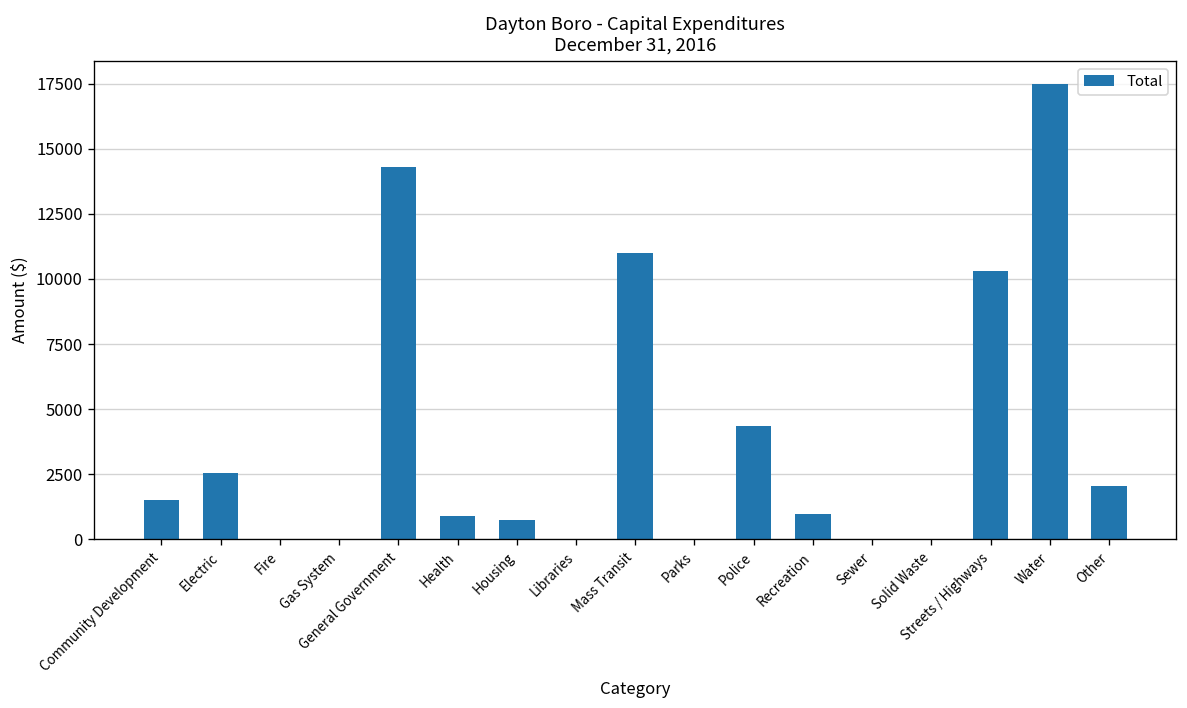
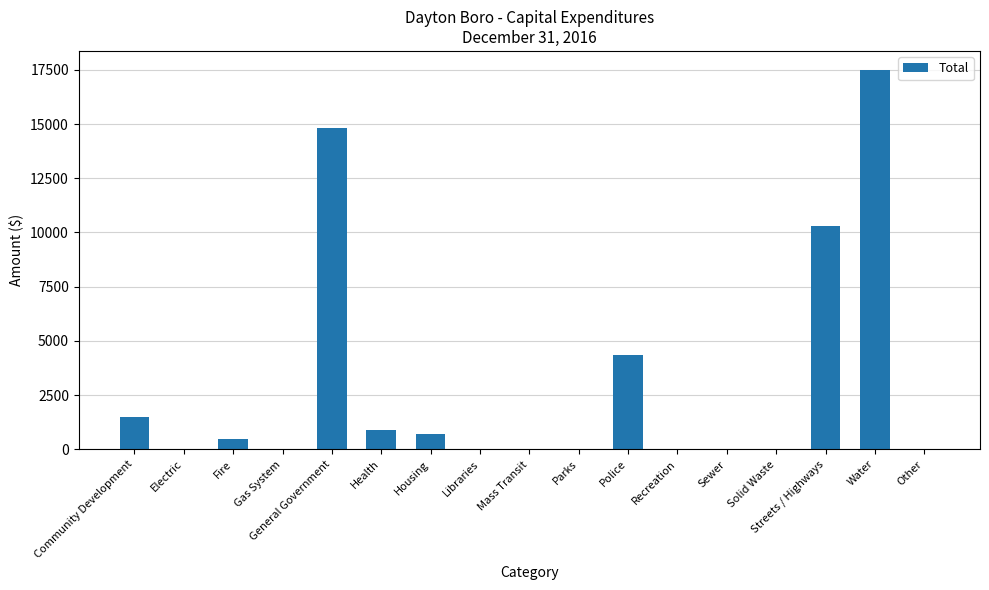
  {
    "Community Development": 1500,
-   "Electric": 2500,
-   "Fire": 0,
+   "Electric": 0,
+   "Fire": 500,
    "Gas System": 0,
-   "General Government": 14300,
+   "General Government": 14800,
    "Health": 900,
    "Housing": 700,
    "Libraries": 0,
-   "Mass Transit": 11000,
+   "Mass Transit": 0,
    "Parks": 0,
    "Police": 4400,
-   "Recreation": 1000,
+   "Recreation": 0,
    "Sewer": 0,
    "Solid Waste": 0,
    "Streets / Highways": 10300,
    "Water": 17500,
-   "Other": 2000
+   "Other": 0
  }
